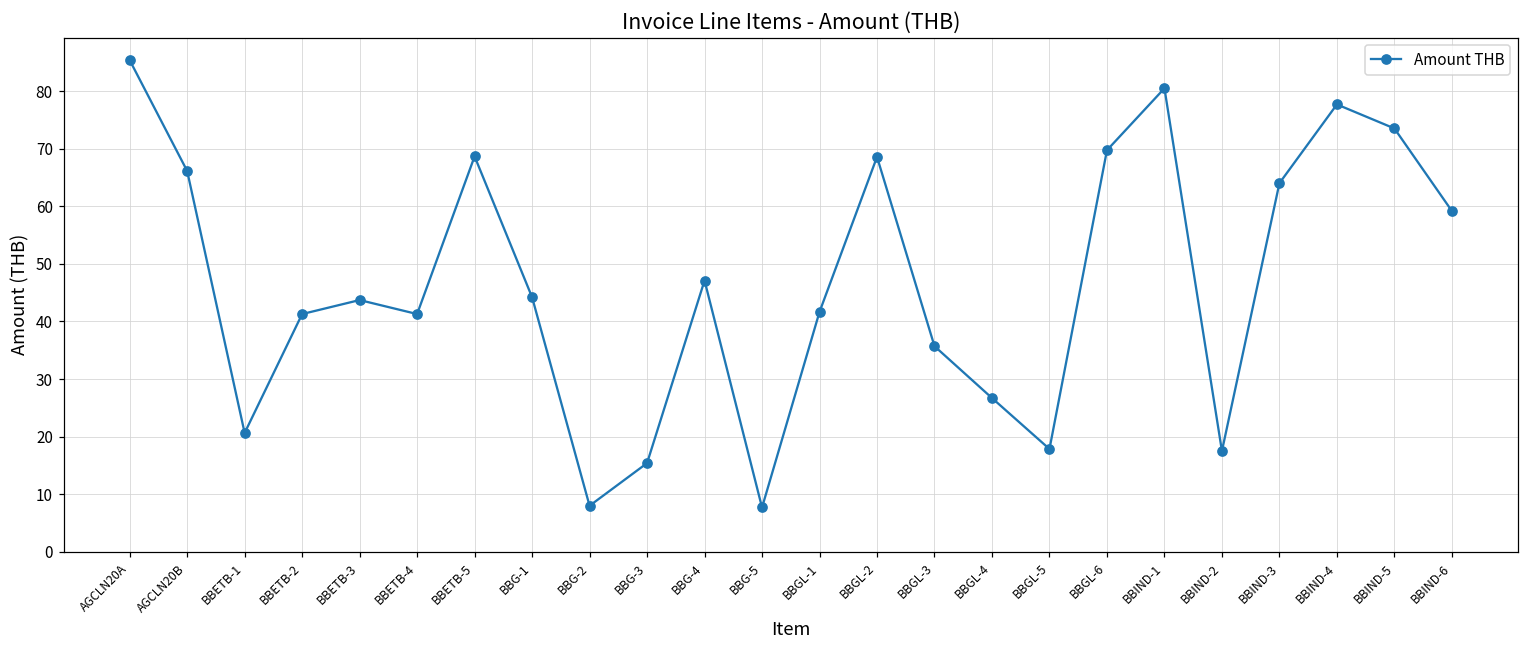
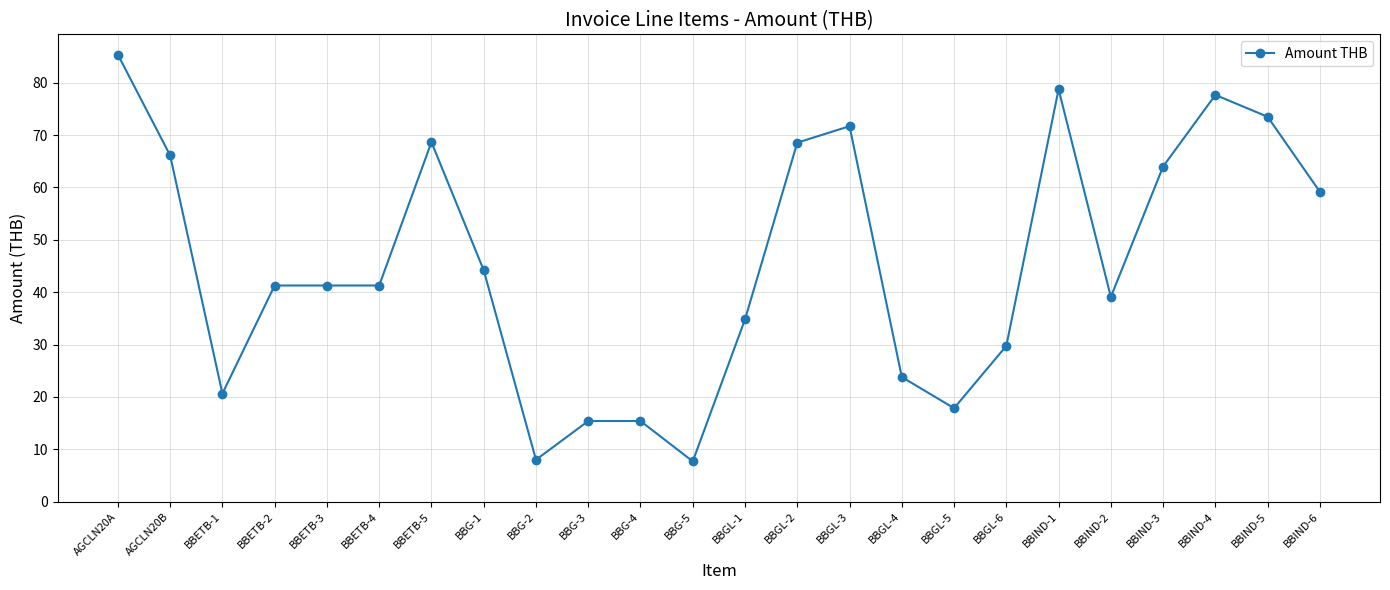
  {
    "AGCLN20A": 85,
    "AGCLN20B": 66,
    "BBETB-1": 21,
    "BBETB-2": 41,
-   "BBETB-3": 44,
+   "BBETB-3": 41,
    "BBETB-4": 41,
    "BBETB-5": 69,
    "BBG-1": 44,
    "BBG-2": 8,
    "BBG-3": 15,
-   "BBG-4": 47,
+   "BBG-4": 15,
    "BBG-5": 8,
-   "BBGL-1": 42,
+   "BBGL-1": 35,
    "BBGL-2": 69,
-   "BBGL-3": 36,
-   "BBGL-4": 27,
+   "BBGL-3": 72,
+   "BBGL-4": 24,
    "BBGL-5": 18,
-   "BBGL-6": 70,
-   "BBIND-1": 80,
-   "BBIND-2": 18,
+   "BBGL-6": 30,
+   "BBIND-1": 79,
+   "BBIND-2": 39,
    "BBIND-3": 64,
    "BBIND-4": 78,
    "BBIND-5": 74,
    "BBIND-6": 59
  }
